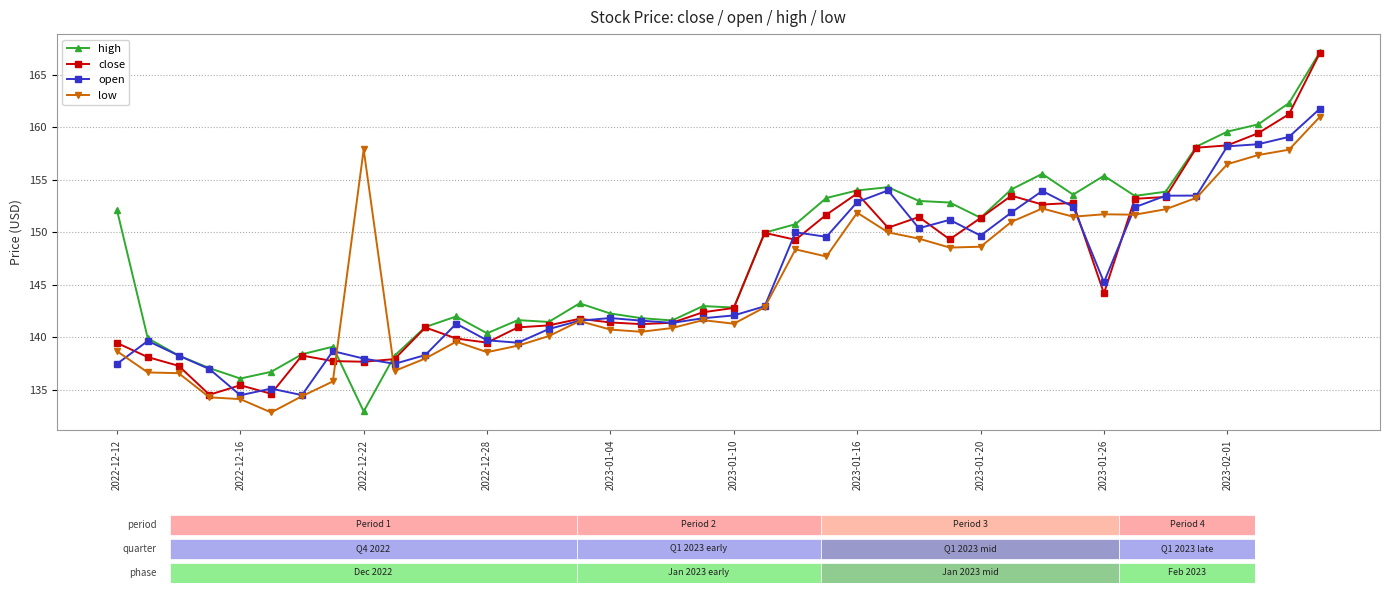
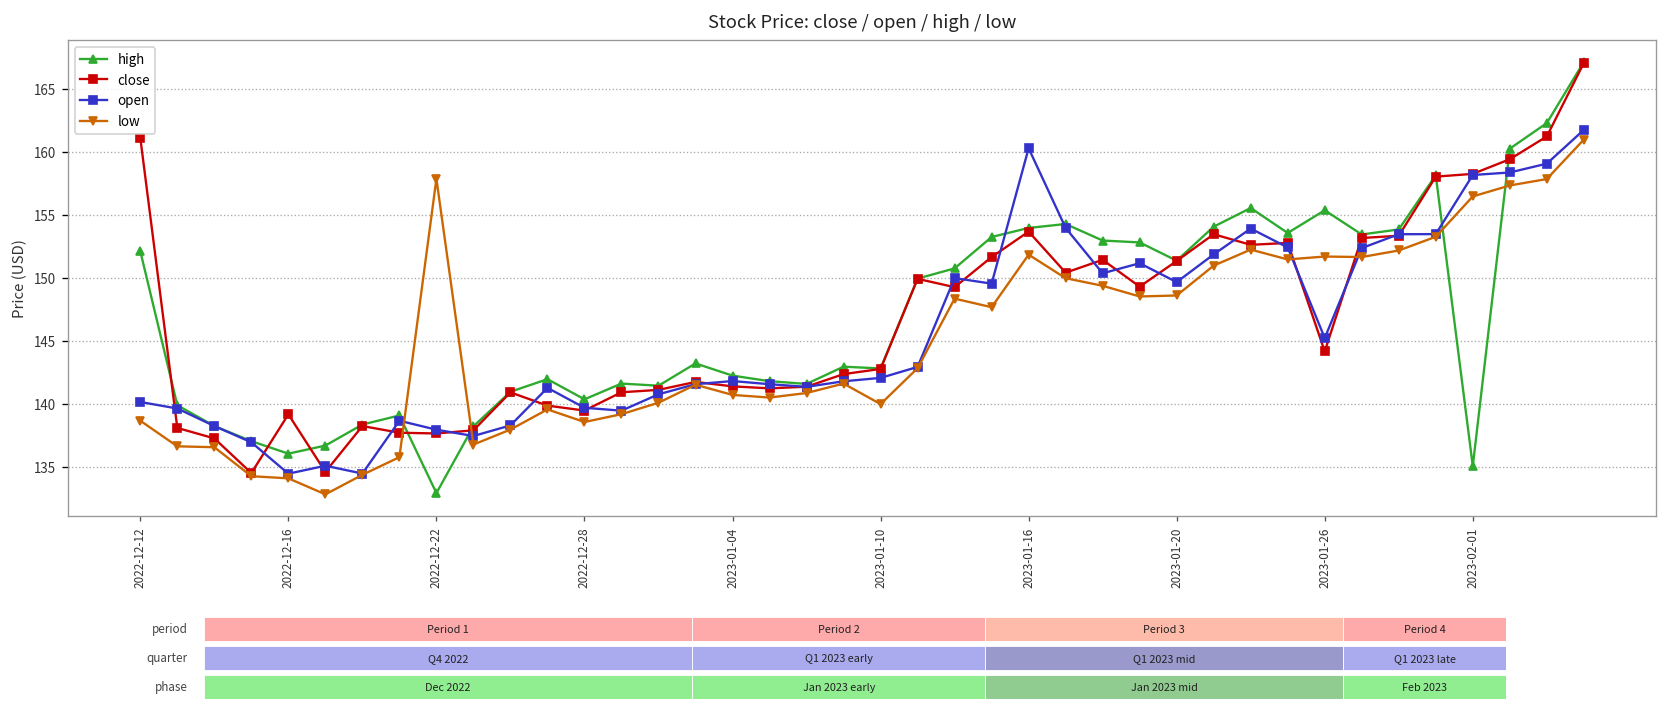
  {
    "high": {
      "2022-12-12": 152.2,
      "2022-12-16": 136.1,
      "2022-12-22": 133.0,
      "2022-12-28": 140.4,
      "2023-01-04": 142.3,
      "2023-01-16": 154.0,
      "2023-01-26": 155.4,
-     "2023-02-01": 159.6
+     "2023-02-01": 135.1
    },
    "close": {
-     "2022-12-12": 139.5,
-     "2022-12-16": 135.5,
+     "2022-12-12": 161.1,
+     "2022-12-16": 139.2,
      "2022-12-22": 137.7,
      "2023-01-04": 141.4,
      "2023-01-16": 153.7,
      "2023-01-26": 144.2
    },
    "open": {
-     "2022-12-12": 137.5,
+     "2022-12-12": 140.2,
      "2022-12-16": 134.5,
      "2022-12-22": 138.0,
      "2023-01-04": 141.9,
      "2023-01-10": 142.1,
-     "2023-01-16": 152.9,
+     "2023-01-16": 160.3,
      "2023-01-20": 149.7,
      "2023-01-26": 145.3
    },
    "low": {
      "2022-12-12": 138.7,
      "2022-12-16": 134.1,
      "2022-12-22": 157.9,
      "2022-12-28": 138.6,
      "2023-01-04": 140.8,
-     "2023-01-10": 141.3,
+     "2023-01-10": 140.0,
      "2023-01-16": 151.9,
      "2023-01-20": 148.6,
      "2023-01-26": 151.7,
      "2023-02-01": 156.5
    }
  }
